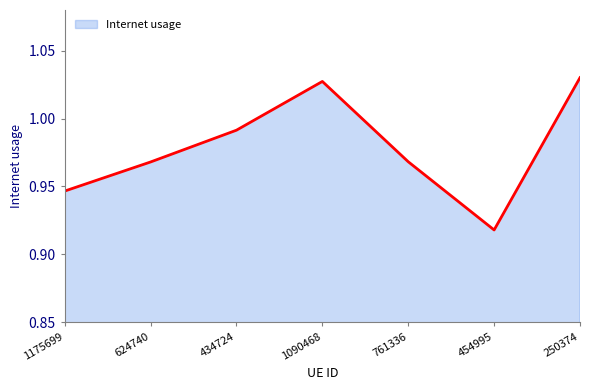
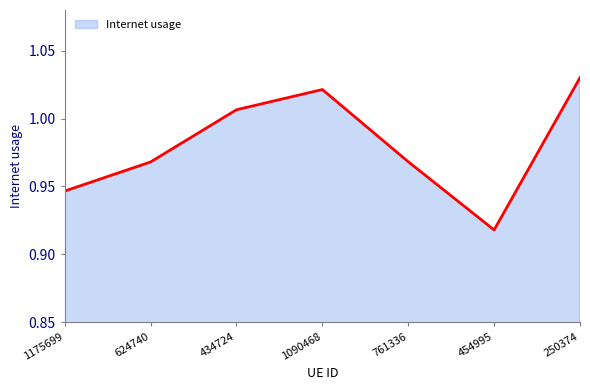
  {
    "1175699": 0.947,
    "624740": 0.968,
-   "434724": 0.991,
-   "1090468": 1.027,
+   "434724": 1.006,
+   "1090468": 1.021,
    "761336": 0.968,
    "454995": 0.918,
    "250374": 1.030
  }
